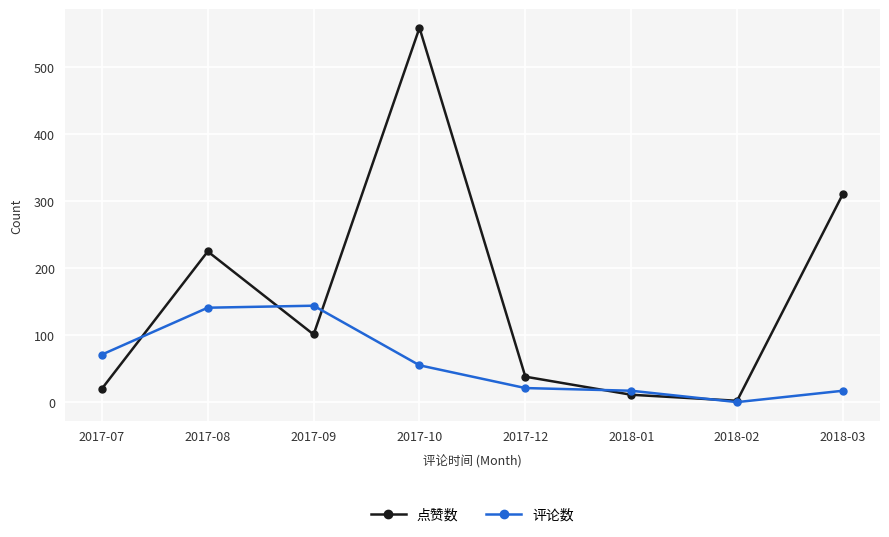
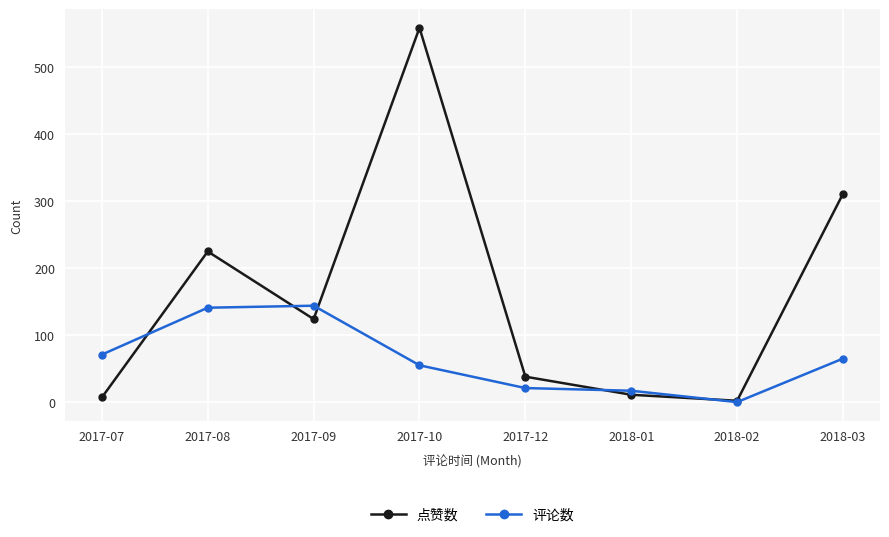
  {
    "点赞数": {
-     "2017-07": 20,
+     "2017-07": 10,
      "2017-08": 230,
-     "2017-09": 100,
+     "2017-09": 120,
      "2017-10": 560,
      "2017-12": 40,
      "2018-01": 10,
      "2018-03": 310
    },
    "评论数": {
      "2017-07": 70,
      "2017-08": 140,
      "2017-09": 140,
      "2017-10": 60,
      "2017-12": 20,
      "2018-01": 20,
-     "2018-03": 20
+     "2018-03": 70
    }
  }
